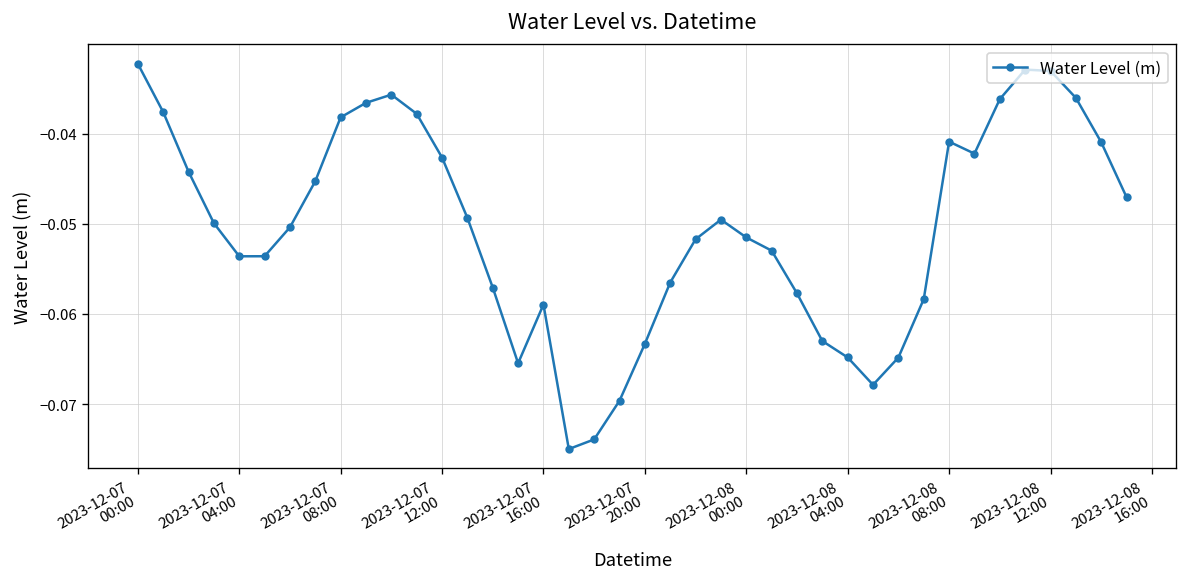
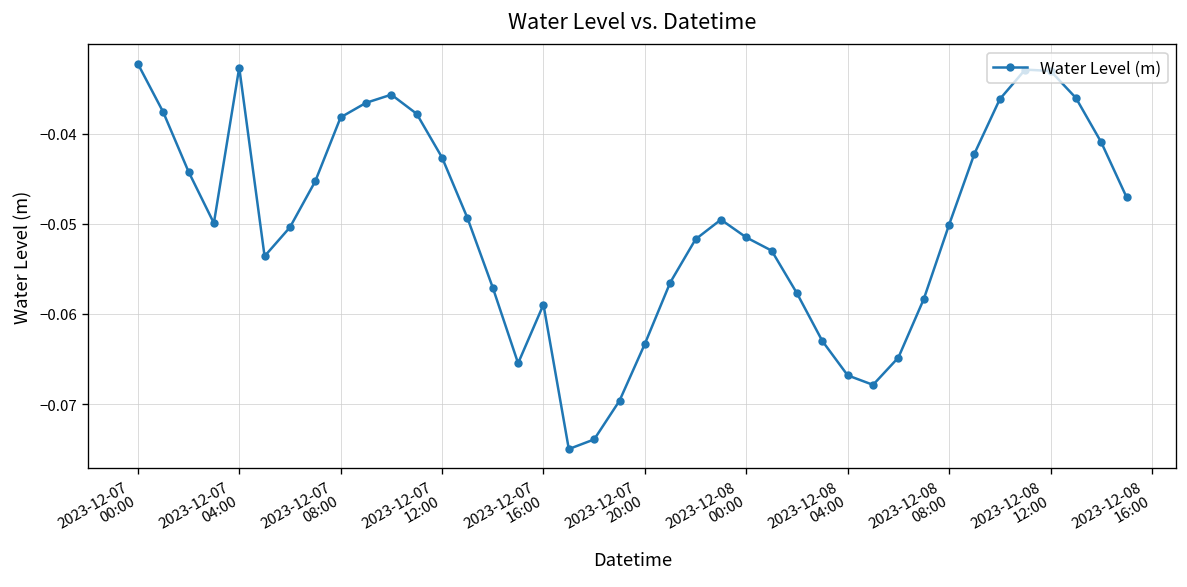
  {
    "2023-12-07 00:00": -0.032,
-   "2023-12-07 04:00": -0.054,
+   "2023-12-07 04:00": -0.033,
    "2023-12-07 08:00": -0.038,
    "2023-12-07 12:00": -0.043,
    "2023-12-07 16:00": -0.059,
    "2023-12-07 20:00": -0.063,
    "2023-12-08 00:00": -0.052,
-   "2023-12-08 04:00": -0.065,
-   "2023-12-08 08:00": -0.041
+   "2023-12-08 04:00": -0.067,
+   "2023-12-08 08:00": -0.050
  }
